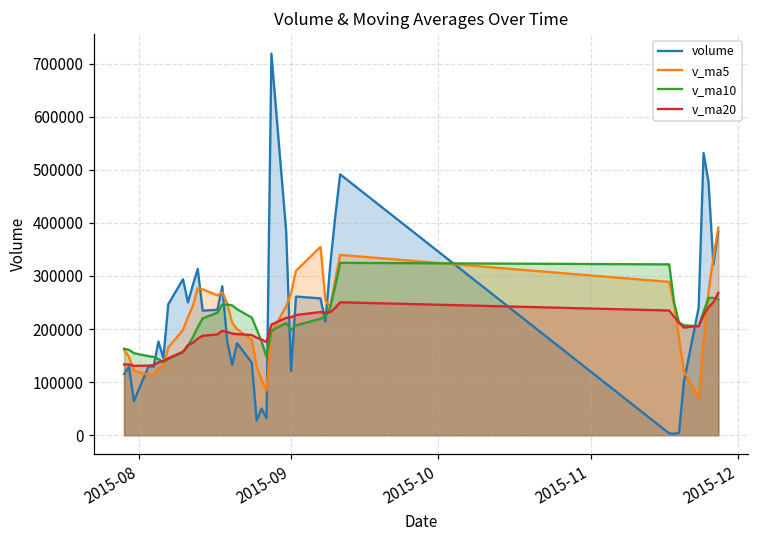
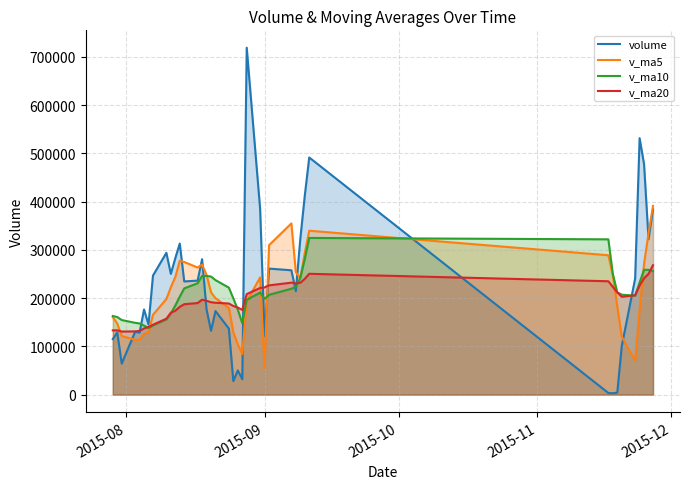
  {
    "volume": {
      "2015-09": 120000
    },
    "v_ma5": {
-     "2015-09": 270000
+     "2015-09": 50000
    },
    "v_ma10": {
      "2015-09": 200000
    },
    "v_ma20": {
      "2015-09": 220000
    }
  }
